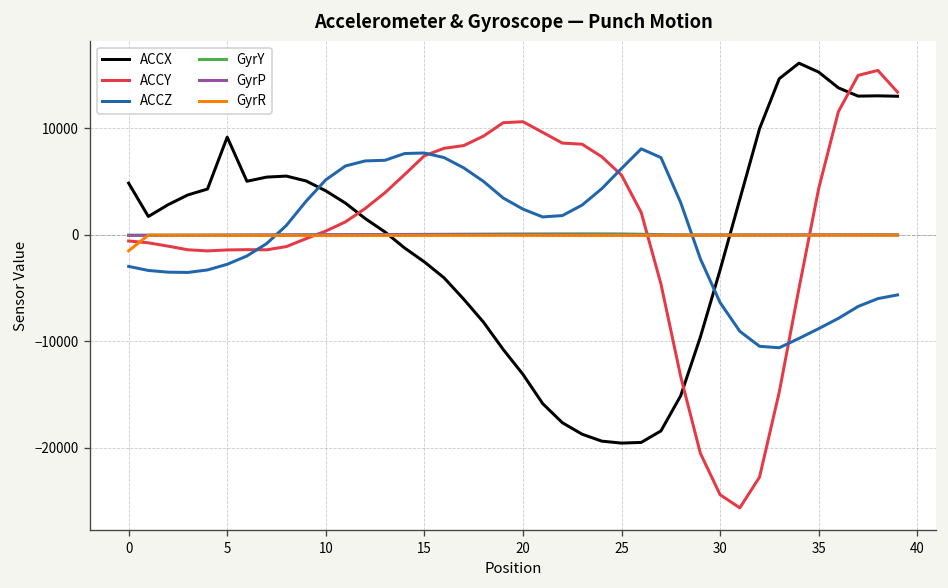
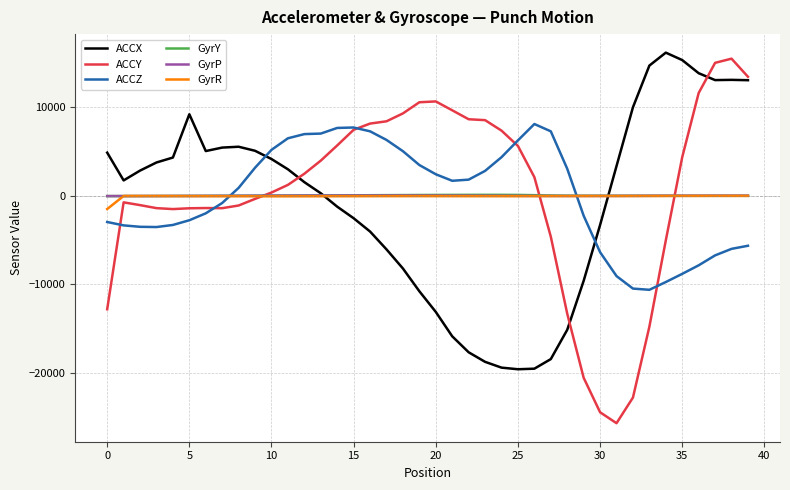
  {
    "ACCX": {
      "0": 5000,
      "5": 9000,
      "10": 4000,
      "15": -3000,
      "20": -13000,
      "25": -20000,
      "30": -3000,
      "35": 15000
    },
    "ACCY": {
-     "0": -1000,
+     "0": -13000,
      "5": -1000,
      "10": 0,
      "20": 11000,
      "25": 6000,
      "30": -24000,
      "35": 4000
    },
    "ACCZ": {
      "0": -3000,
      "5": -3000,
      "10": 5000,
      "20": 2000,
      "25": 6000,
      "30": -6000,
      "35": -9000
    },
    "GyrR": {
      "0": -2000
    }
  }
